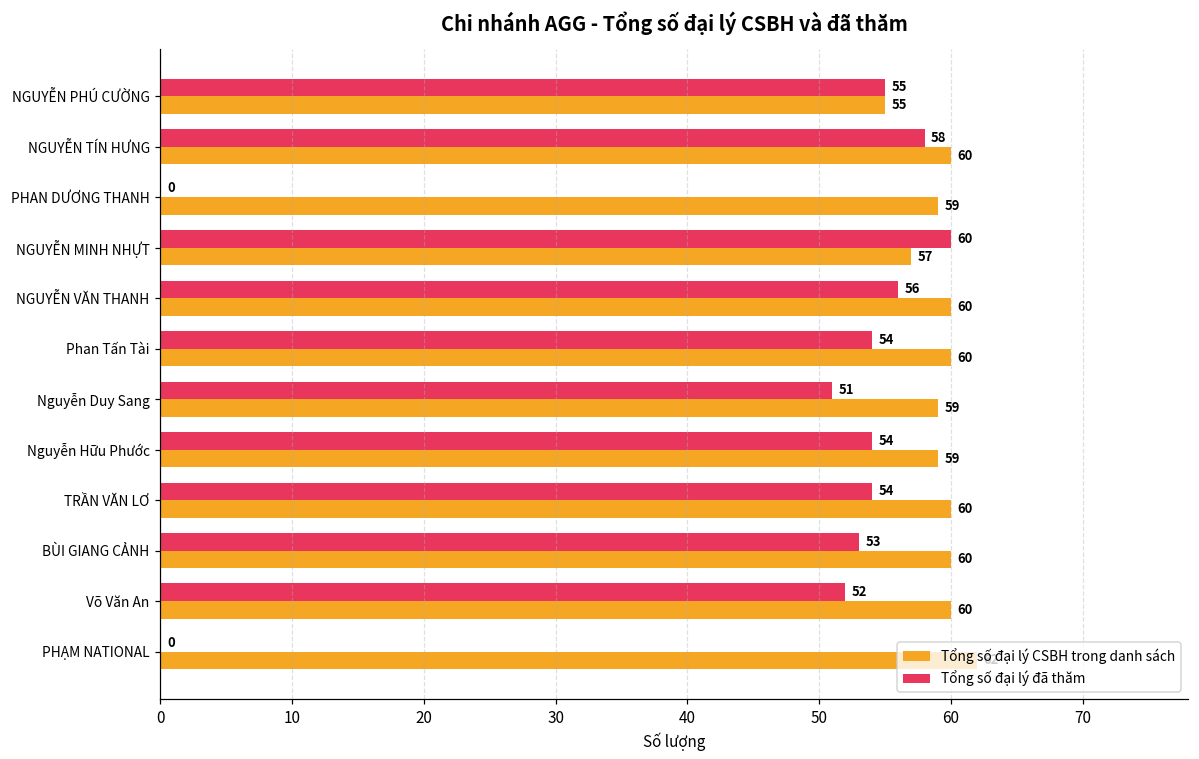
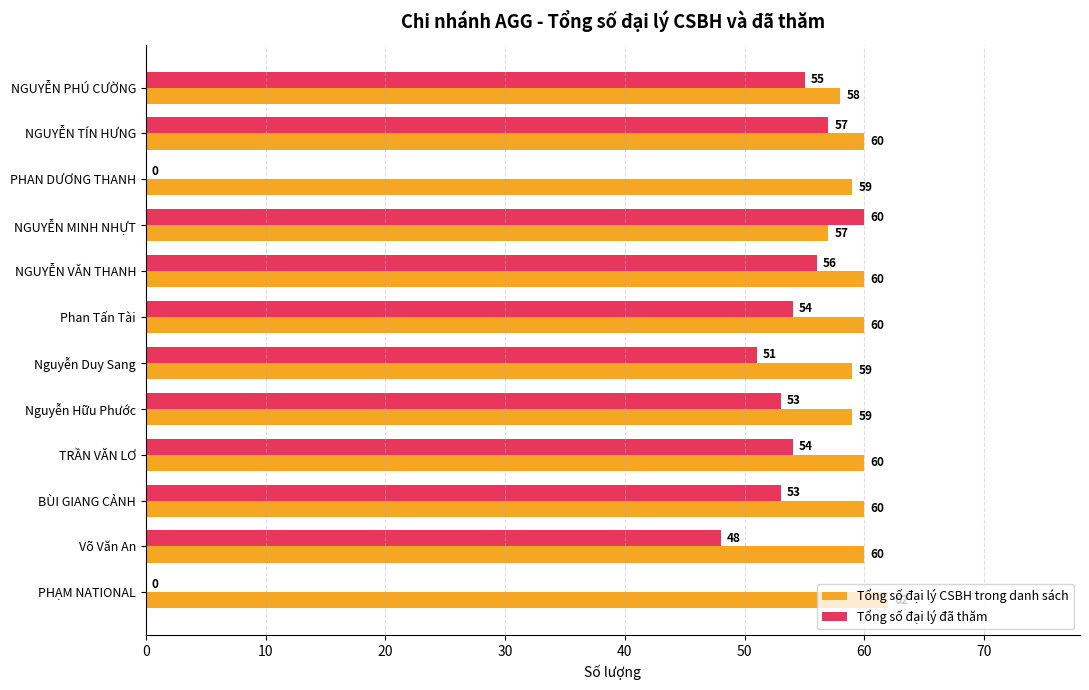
  {
    "Tổng số đại lý CSBH trong danh sách": {
-     "NGUYỄN PHÚ CƯỜNG": 55,
+     "NGUYỄN PHÚ CƯỜNG": 58,
      "NGUYỄN TÍN HƯNG": 60,
      "PHAN DƯƠNG THANH": 59,
      "NGUYỄN MINH NHỰT": 57,
      "NGUYỄN VĂN THANH": 60,
      "Phan Tấn Tài": 60,
      "Nguyễn Duy Sang": 59,
      "Nguyễn Hữu Phước": 59,
      "TRẦN VĂN LƠ": 60,
      "BÙI GIANG CẢNH": 60,
      "Võ Văn An": 60
    },
    "Tổng số đại lý đã thăm": {
      "NGUYỄN PHÚ CƯỜNG": 55,
-     "NGUYỄN TÍN HƯNG": 58,
+     "NGUYỄN TÍN HƯNG": 57,
      "PHAN DƯƠNG THANH": 0,
      "NGUYỄN MINH NHỰT": 60,
      "NGUYỄN VĂN THANH": 56,
      "Phan Tấn Tài": 54,
      "Nguyễn Duy Sang": 51,
-     "Nguyễn Hữu Phước": 54,
+     "Nguyễn Hữu Phước": 53,
      "TRẦN VĂN LƠ": 54,
      "BÙI GIANG CẢNH": 53,
-     "Võ Văn An": 52,
+     "Võ Văn An": 48,
      "PHẠM NATIONAL": 0
    }
  }
